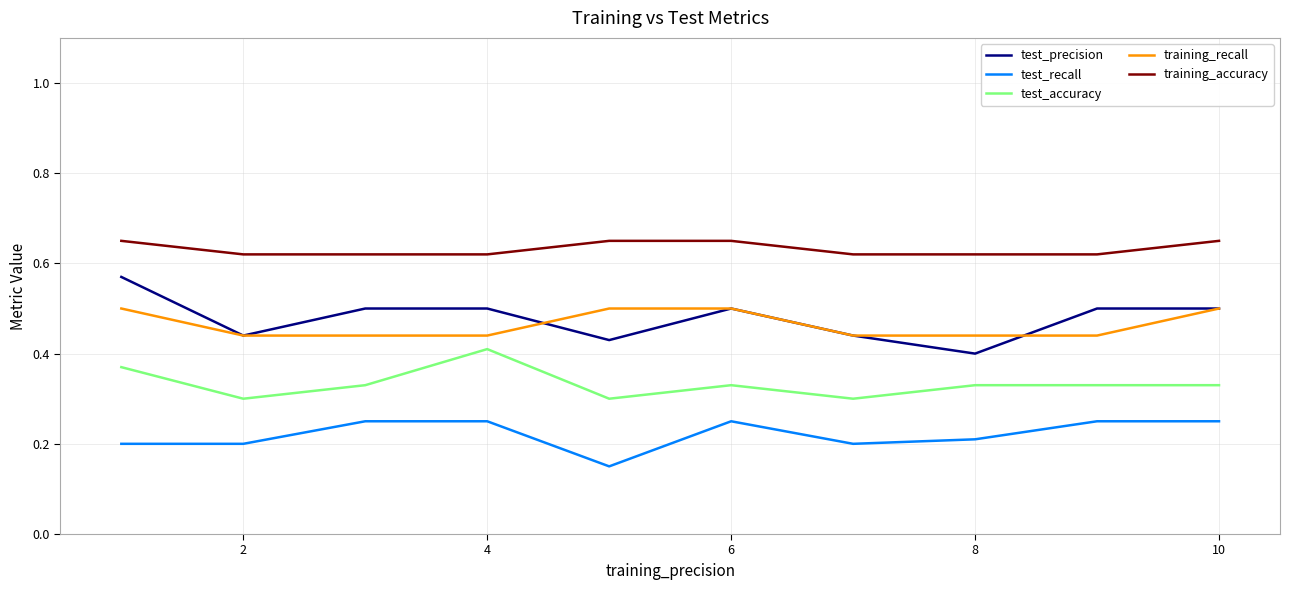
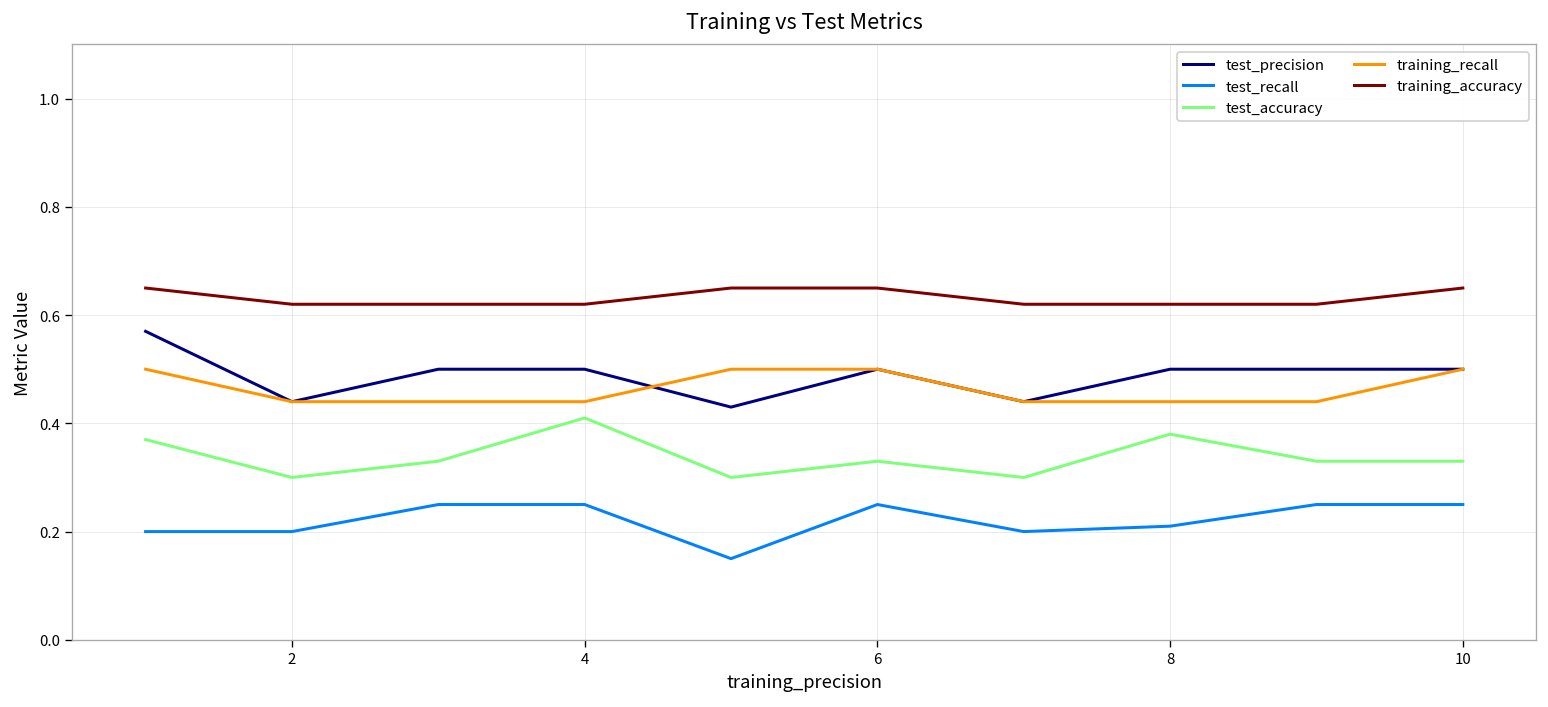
  {
    "test_precision": {
      "4": 0.5,
-     "8": 0.4
+     "8": 0.5
    },
    "test_recall": {
      "2": 0.20,
      "4": 0.25,
      "6": 0.25,
      "8": 0.21,
      "10": 0.25
    },
    "test_accuracy": {
      "2": 0.30,
      "4": 0.41,
      "6": 0.33,
-     "8": 0.33,
+     "8": 0.38,
      "10": 0.33
    },
    "training_recall": {
      "4": 0.44,
      "8": 0.44
    },
    "training_accuracy": {
      "2": 0.62,
      "4": 0.62,
      "6": 0.65,
      "8": 0.62,
      "10": 0.65
    }
  }
